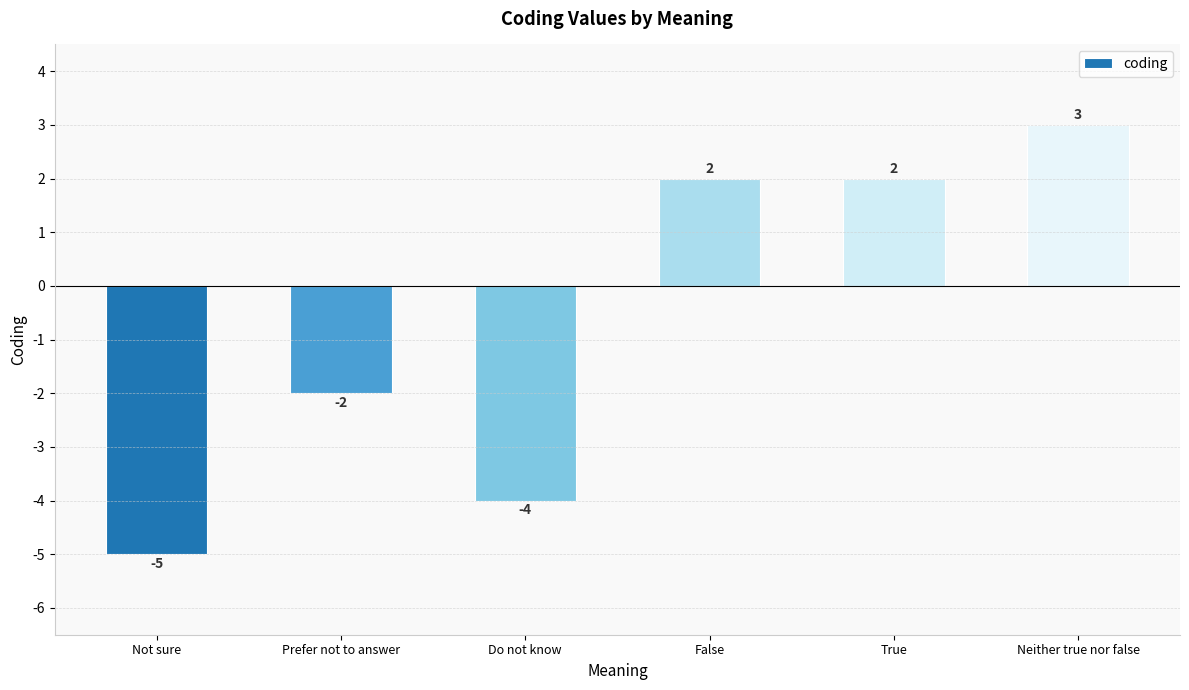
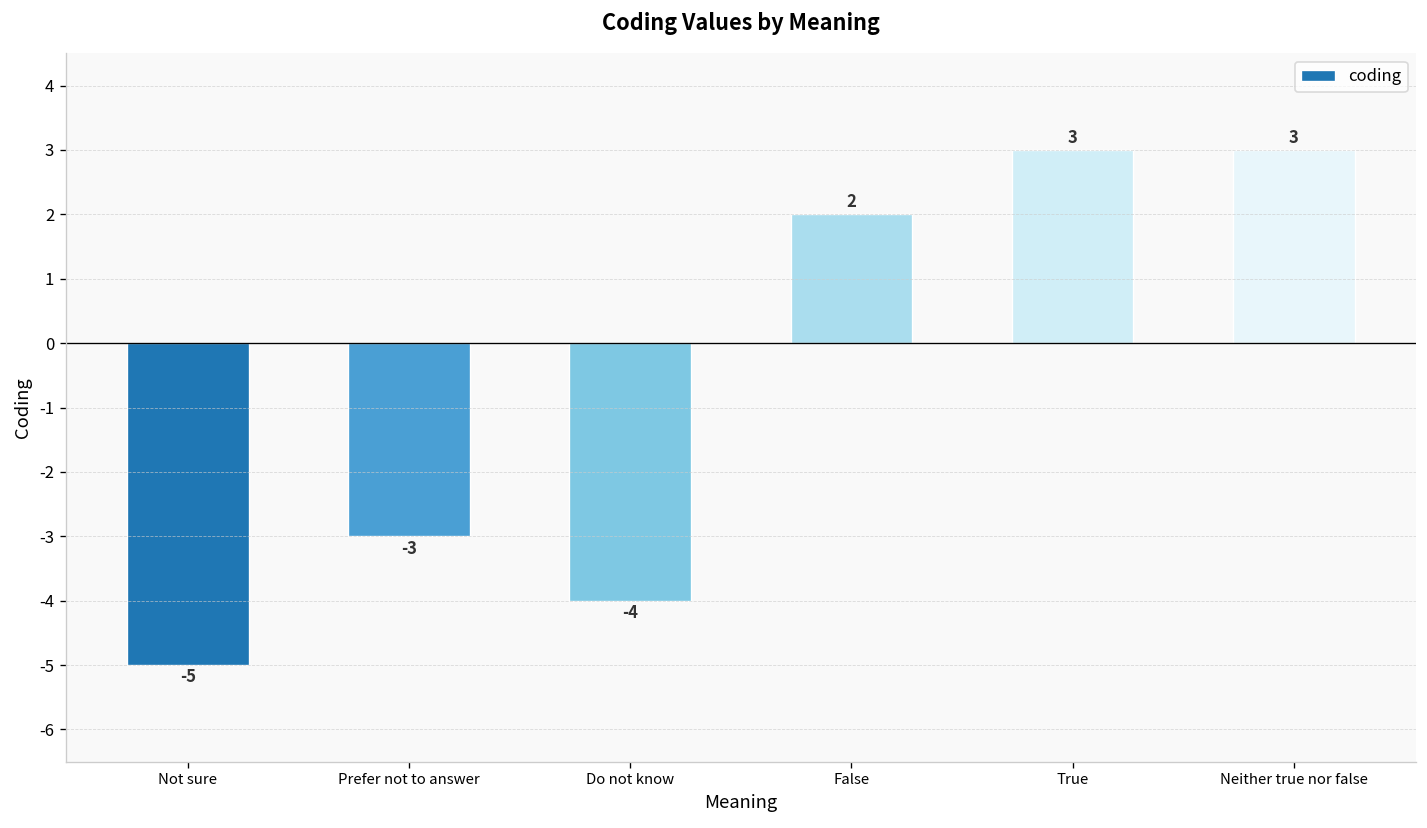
  {
    "Not sure": -5,
-   "Prefer not to answer": -2,
+   "Prefer not to answer": -3,
    "Do not know": -4,
    "False": 2,
-   "True": 2,
+   "True": 3,
    "Neither true nor false": 3
  }
